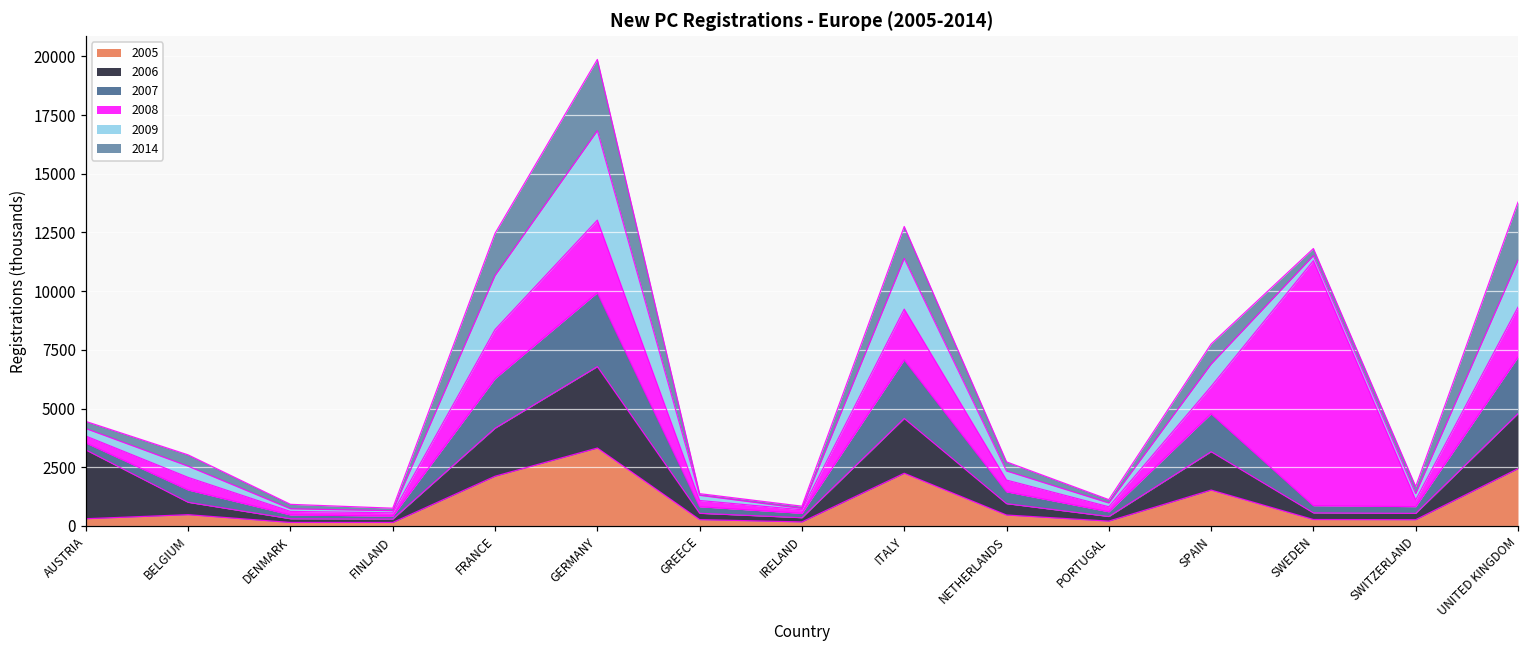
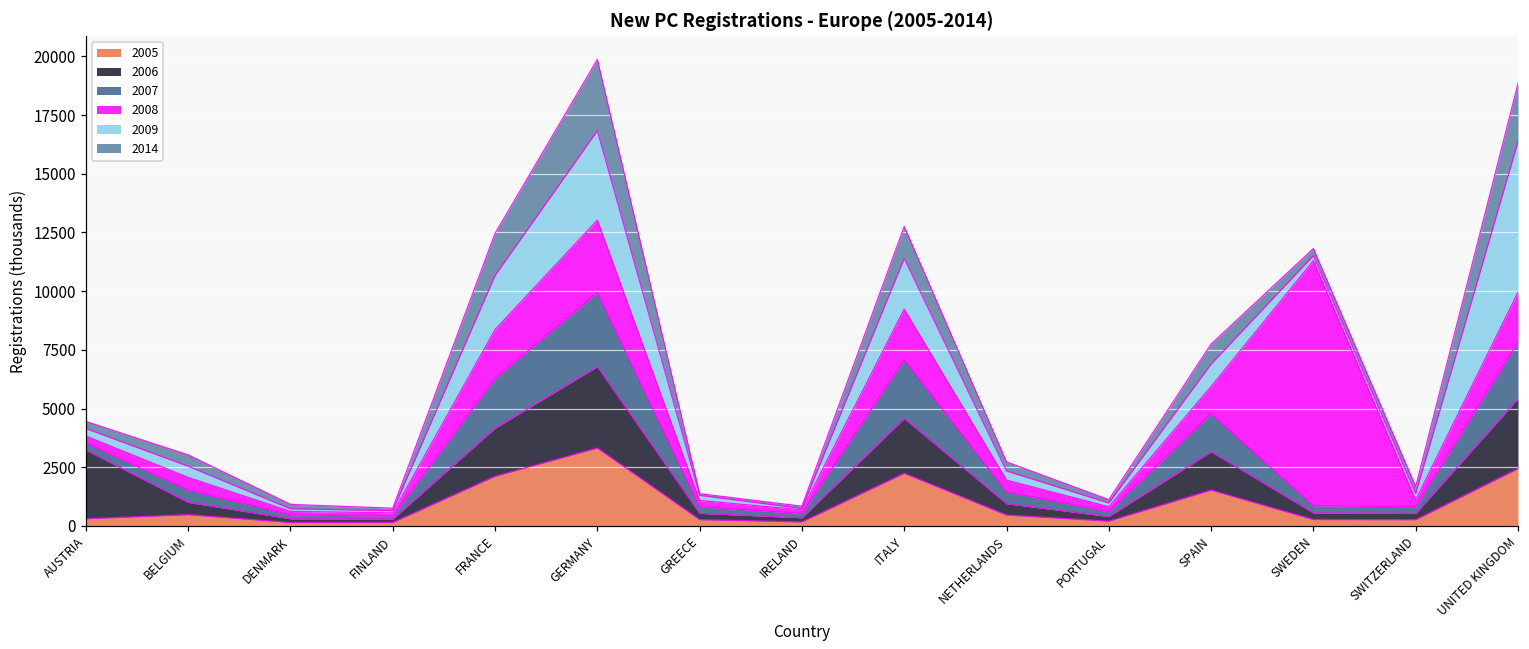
  {
    "2005": {
      "AUSTRIA": 300,
      "BELGIUM": 500,
      "DENMARK": 100,
      "FINLAND": 100,
      "FRANCE": 2100,
      "GERMANY": 3300,
      "GREECE": 300,
      "IRELAND": 200,
      "ITALY": 2200,
      "NETHERLANDS": 500,
      "PORTUGAL": 200,
      "SPAIN": 1500,
      "SWEDEN": 300,
      "SWITZERLAND": 300,
      "UNITED KINGDOM": 2400
    },
    "2006": {
      "AUSTRIA": 2900,
      "BELGIUM": 500,
      "DENMARK": 200,
      "FINLAND": 100,
      "FRANCE": 2000,
      "GERMANY": 3500,
      "GREECE": 300,
      "IRELAND": 200,
      "ITALY": 2300,
      "NETHERLANDS": 500,
      "PORTUGAL": 200,
      "SPAIN": 1600,
      "SWEDEN": 300,
      "SWITZERLAND": 300,
-     "UNITED KINGDOM": 2300
+     "UNITED KINGDOM": 3000
    },
    "2008": {
      "AUSTRIA": 300,
      "BELGIUM": 500,
      "FRANCE": 2100,
      "GERMANY": 3100,
      "GREECE": 300,
      "ITALY": 2200,
      "NETHERLANDS": 500,
      "PORTUGAL": 200,
      "SPAIN": 1200,
      "SWEDEN": 10400,
      "SWITZERLAND": 300,
      "UNITED KINGDOM": 2100
    },
    "2009": {
      "AUSTRIA": 300,
      "BELGIUM": 500,
      "FRANCE": 2300,
      "GERMANY": 3800,
      "ITALY": 2200,
      "NETHERLANDS": 400,
      "PORTUGAL": 200,
      "SPAIN": 1000,
      "SWEDEN": 200,
      "SWITZERLAND": 300,
-     "UNITED KINGDOM": 2000
+     "UNITED KINGDOM": 6400
    }
  }
